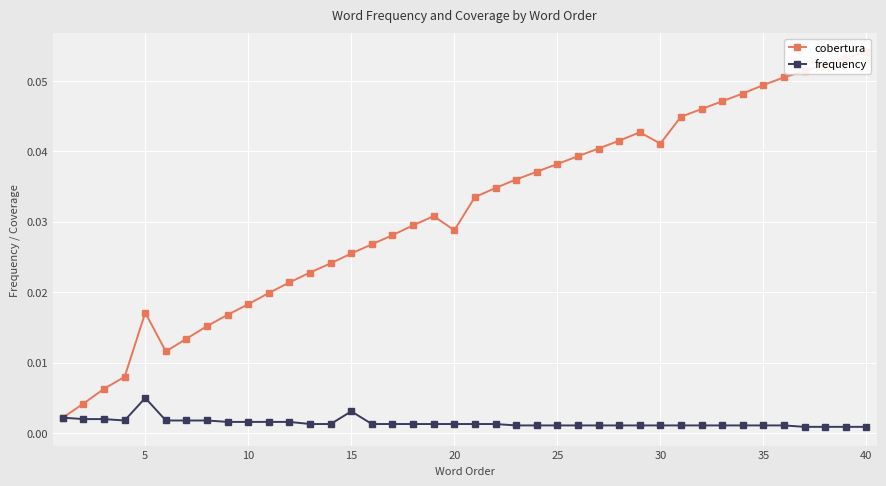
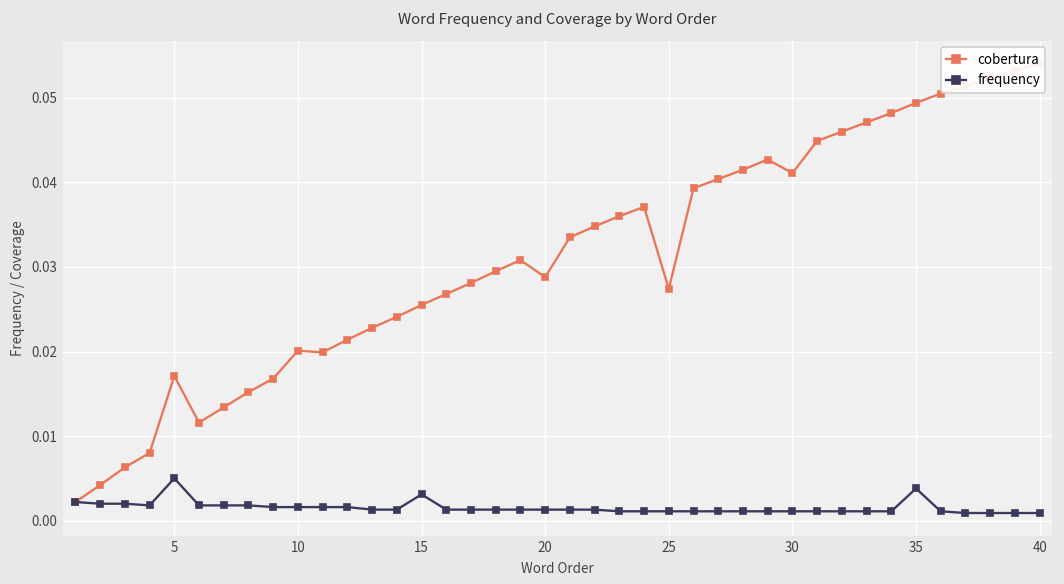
  {
    "cobertura": {
      "5": 0.017,
-     "10": 0.018,
+     "10": 0.020,
      "15": 0.026,
      "20": 0.029,
-     "25": 0.038,
+     "25": 0.027,
      "30": 0.041,
      "35": 0.049
    },
    "frequency": {
      "5": 0.005,
      "10": 0.002,
      "15": 0.003,
      "20": 0.001,
      "25": 0.001,
      "30": 0.001,
-     "35": 0.001,
+     "35": 0.004,
      "40": 0.001
    }
  }
